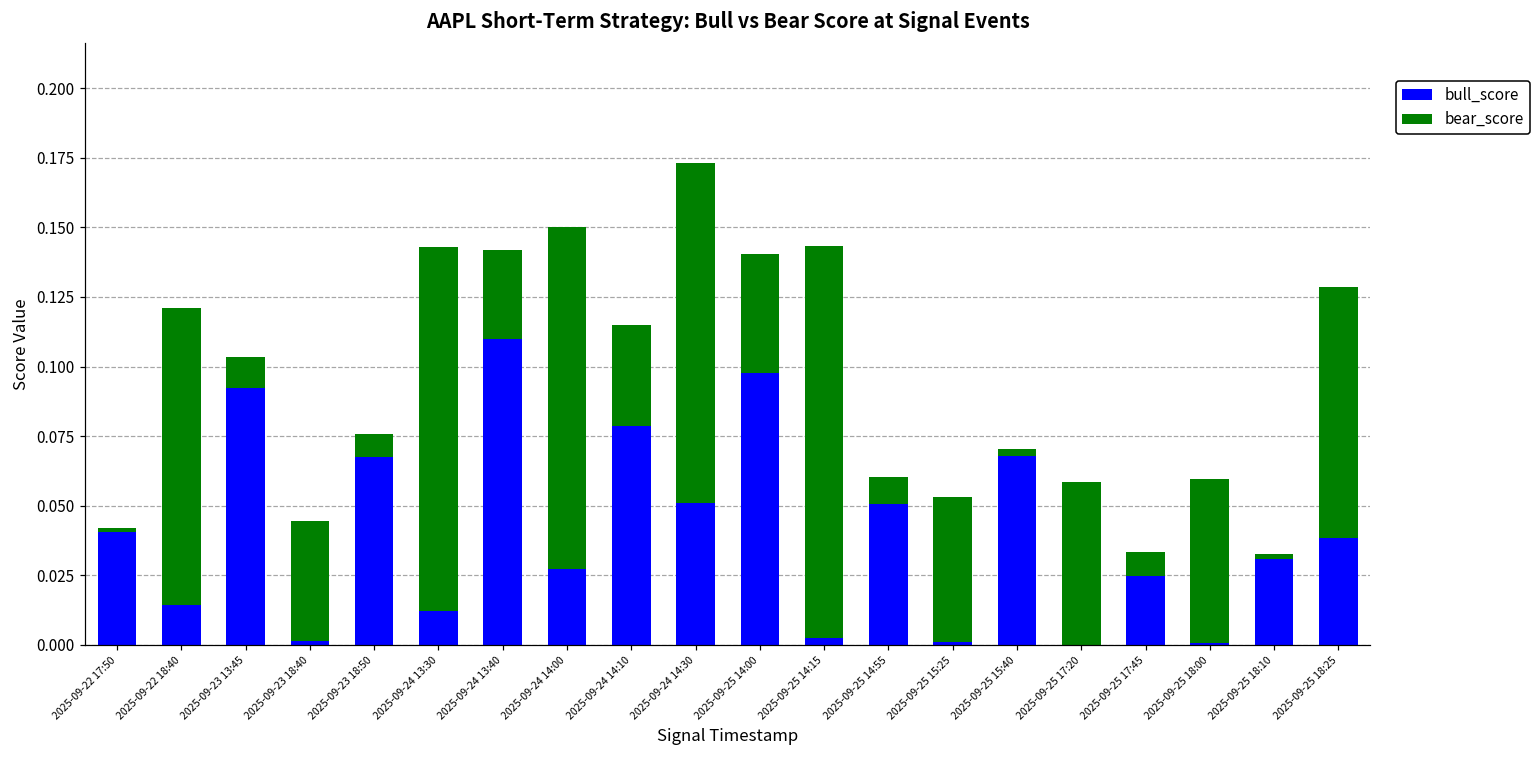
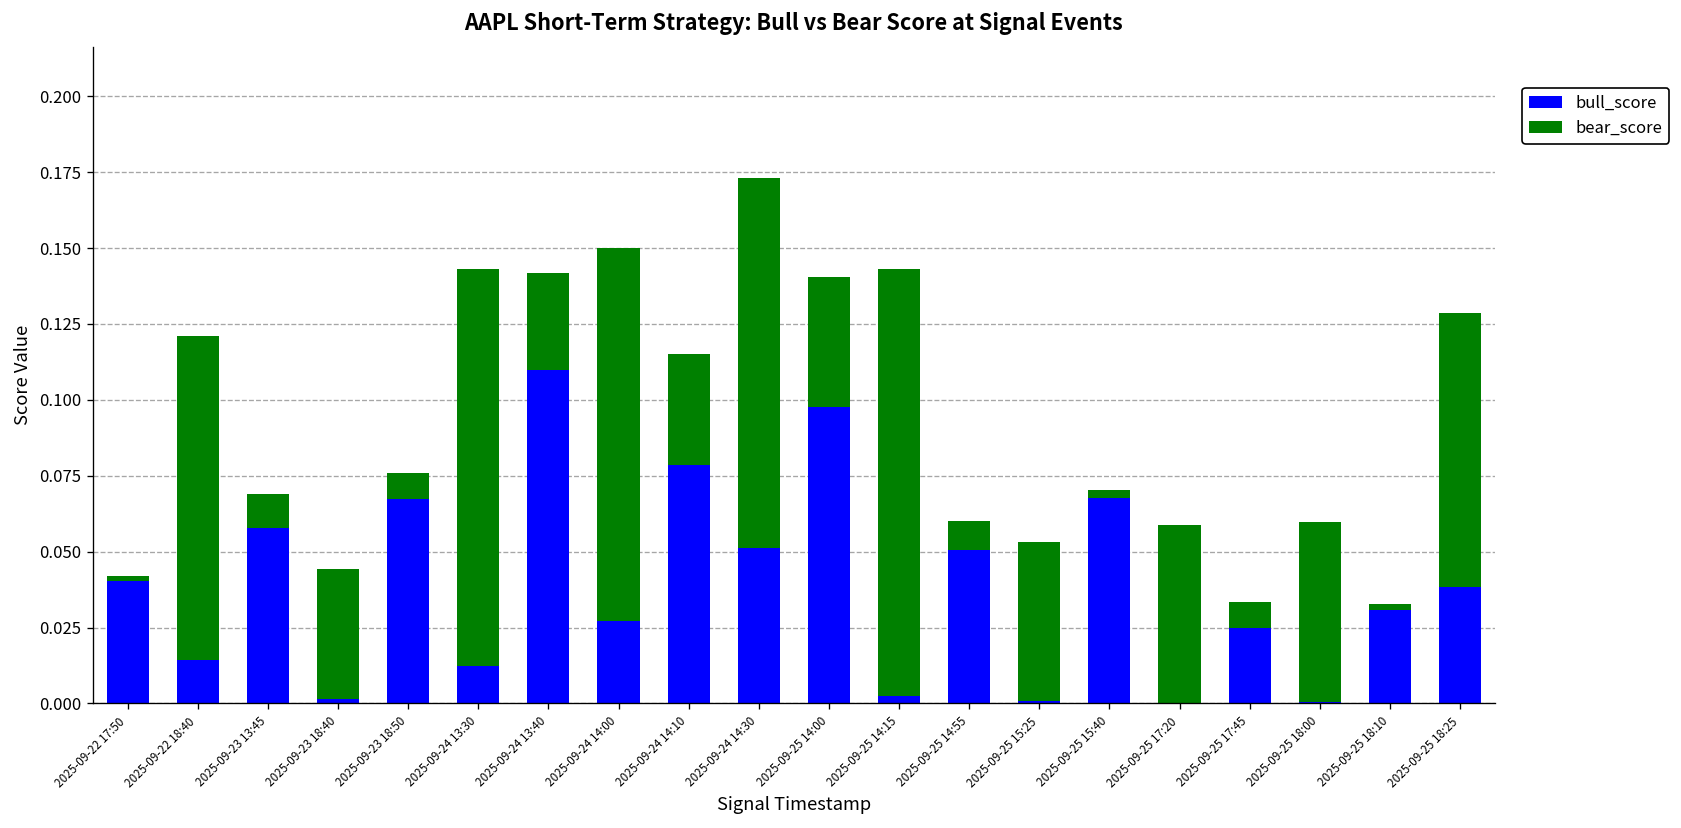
  {
    "bull_score": {
      "2025-09-22 17:50": 0.040,
      "2025-09-22 18:40": 0.014,
-     "2025-09-23 13:45": 0.092,
+     "2025-09-23 13:45": 0.058,
      "2025-09-23 18:40": 0.001,
      "2025-09-23 18:50": 0.067,
      "2025-09-24 13:30": 0.012,
      "2025-09-24 13:40": 0.110,
      "2025-09-24 14:00": 0.027,
      "2025-09-24 14:10": 0.079,
      "2025-09-24 14:30": 0.051,
      "2025-09-25 14:00": 0.098,
      "2025-09-25 14:15": 0.003,
      "2025-09-25 14:55": 0.051,
      "2025-09-25 15:40": 0.068,
      "2025-09-25 17:20": 0.000,
      "2025-09-25 17:45": 0.025,
      "2025-09-25 18:10": 0.031,
      "2025-09-25 18:25": 0.038
    },
    "bear_score": {
      "2025-09-22 17:50": 0.001,
      "2025-09-22 18:40": 0.106,
      "2025-09-23 13:45": 0.011,
      "2025-09-23 18:40": 0.043,
      "2025-09-23 18:50": 0.008,
      "2025-09-24 13:30": 0.131,
      "2025-09-24 13:40": 0.032,
      "2025-09-24 14:00": 0.123,
      "2025-09-24 14:10": 0.036,
      "2025-09-24 14:30": 0.122,
      "2025-09-25 14:00": 0.043,
      "2025-09-25 14:15": 0.141,
      "2025-09-25 14:55": 0.010,
      "2025-09-25 15:25": 0.052,
      "2025-09-25 15:40": 0.003,
      "2025-09-25 17:20": 0.059,
      "2025-09-25 17:45": 0.009,
      "2025-09-25 18:00": 0.059,
      "2025-09-25 18:10": 0.002,
      "2025-09-25 18:25": 0.090
    }
  }
